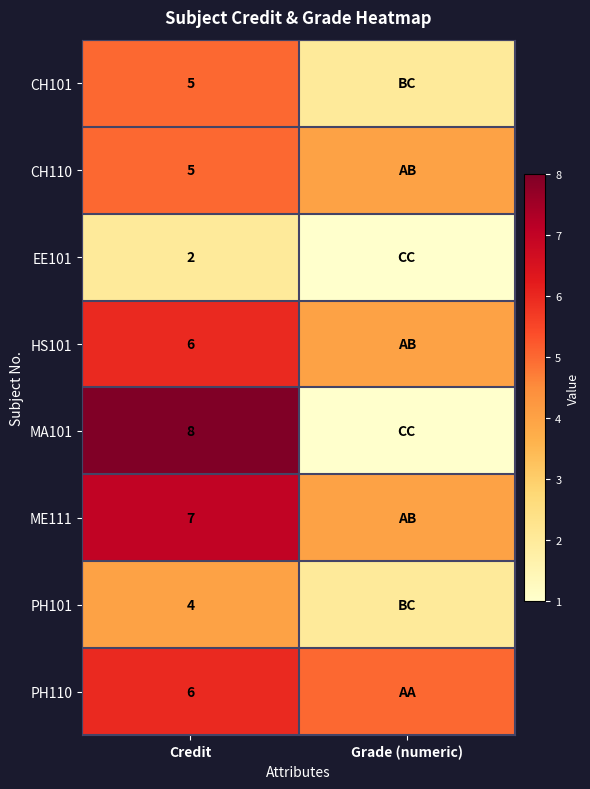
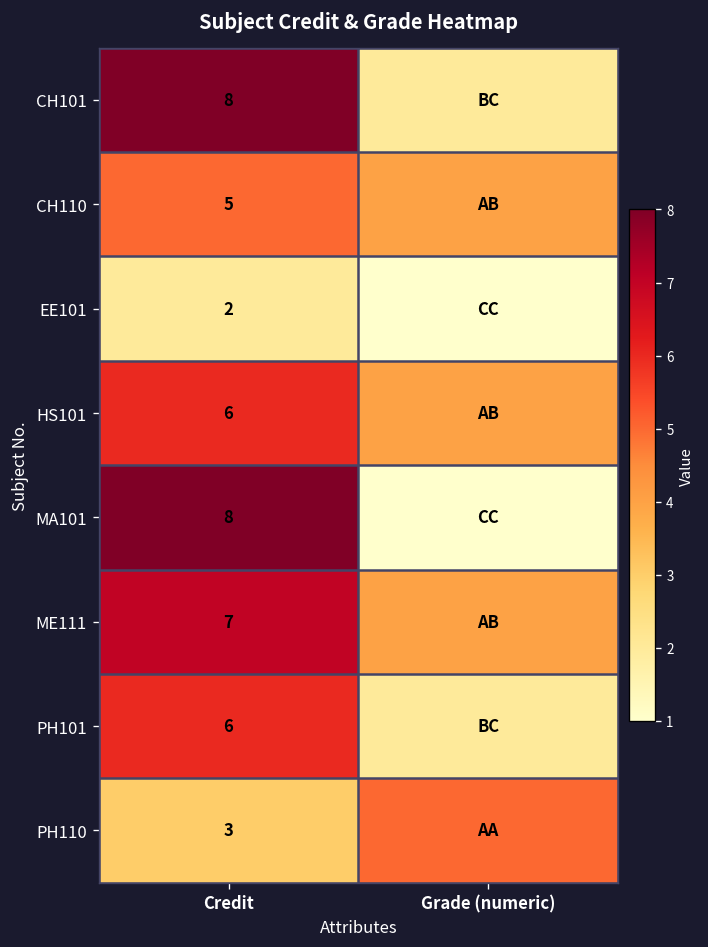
  {
    "CH101": {
-     "Credit": 5
+     "Credit": 8
    },
    "CH110": {
      "Credit": 5
    },
    "EE101": {
      "Credit": 2
    },
    "HS101": {
      "Credit": 6
    },
    "MA101": {
      "Credit": 8
    },
    "ME111": {
      "Credit": 7
    },
    "PH101": {
-     "Credit": 4
+     "Credit": 6
    },
    "PH110": {
-     "Credit": 6
+     "Credit": 3
    }
  }
